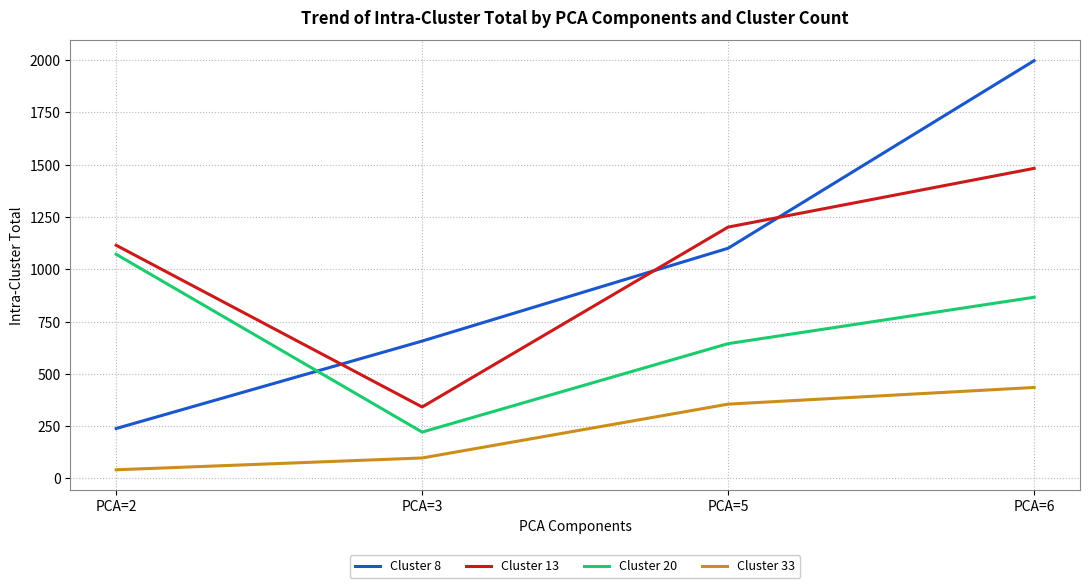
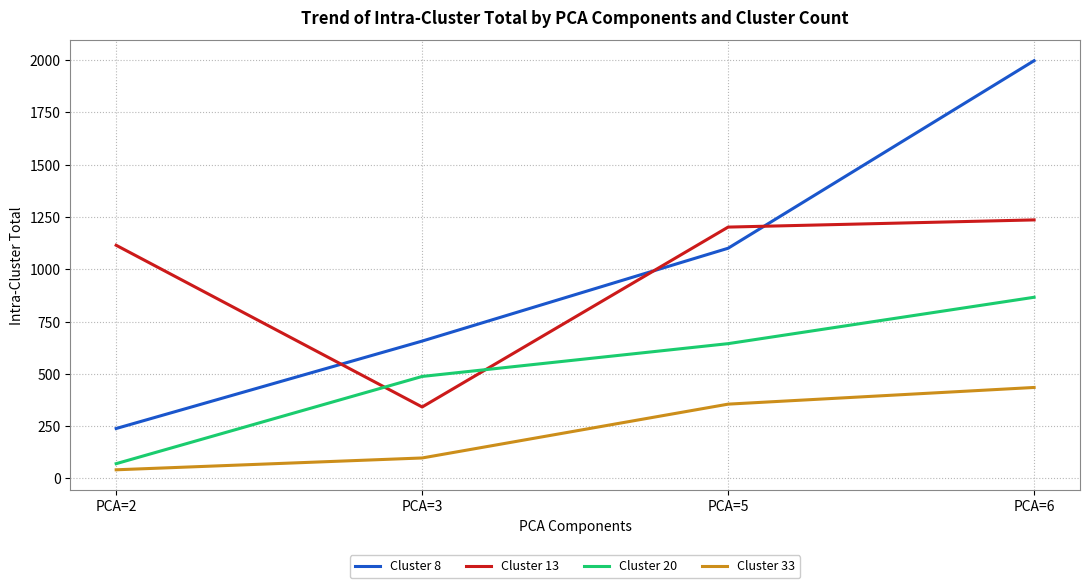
  {
    "Cluster 8": {
      "PCA=2": 240,
      "PCA=3": 660,
      "PCA=5": 1100,
      "PCA=6": 2000
    },
    "Cluster 13": {
      "PCA=2": 1110,
      "PCA=3": 340,
      "PCA=5": 1200,
-     "PCA=6": 1480
+     "PCA=6": 1240
    },
    "Cluster 20": {
-     "PCA=2": 1070,
-     "PCA=3": 220,
+     "PCA=2": 70,
+     "PCA=3": 490,
      "PCA=5": 640,
      "PCA=6": 870
    },
    "Cluster 33": {
      "PCA=2": 40,
      "PCA=3": 100,
      "PCA=5": 360,
      "PCA=6": 440
    }
  }
